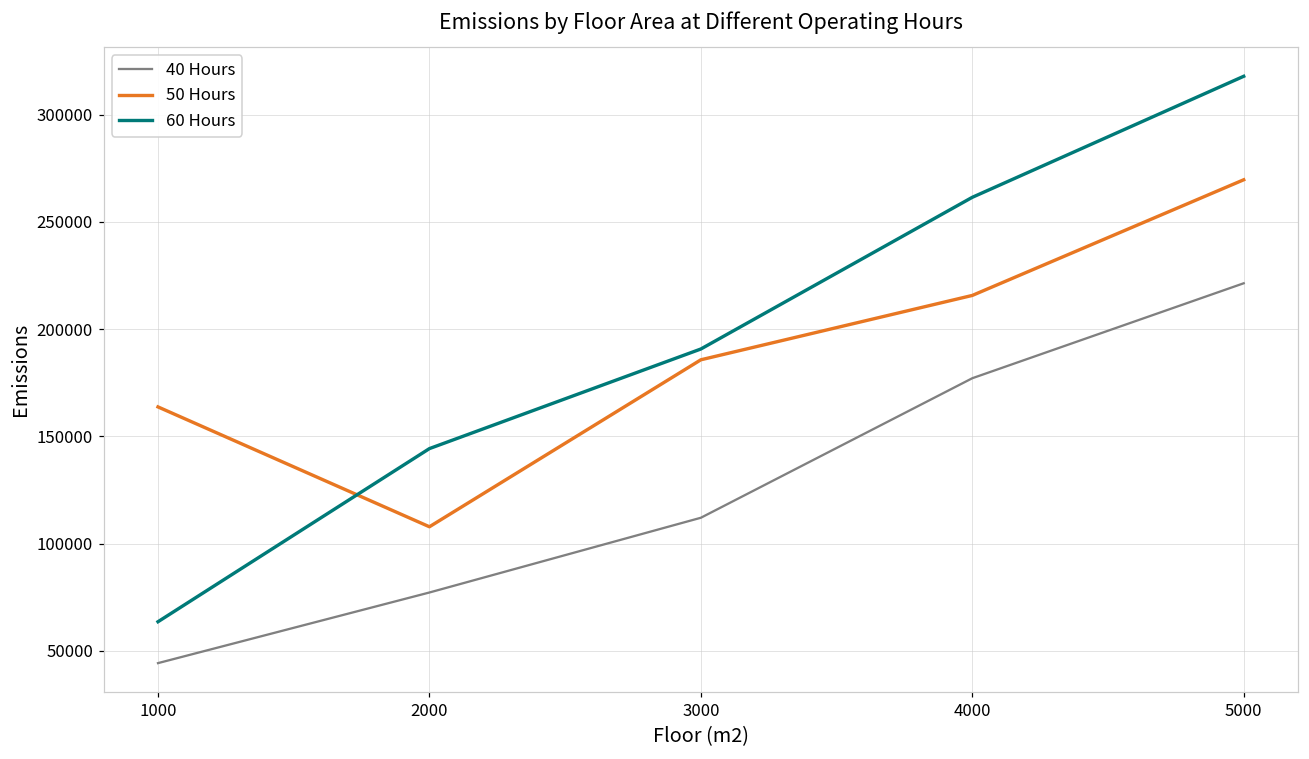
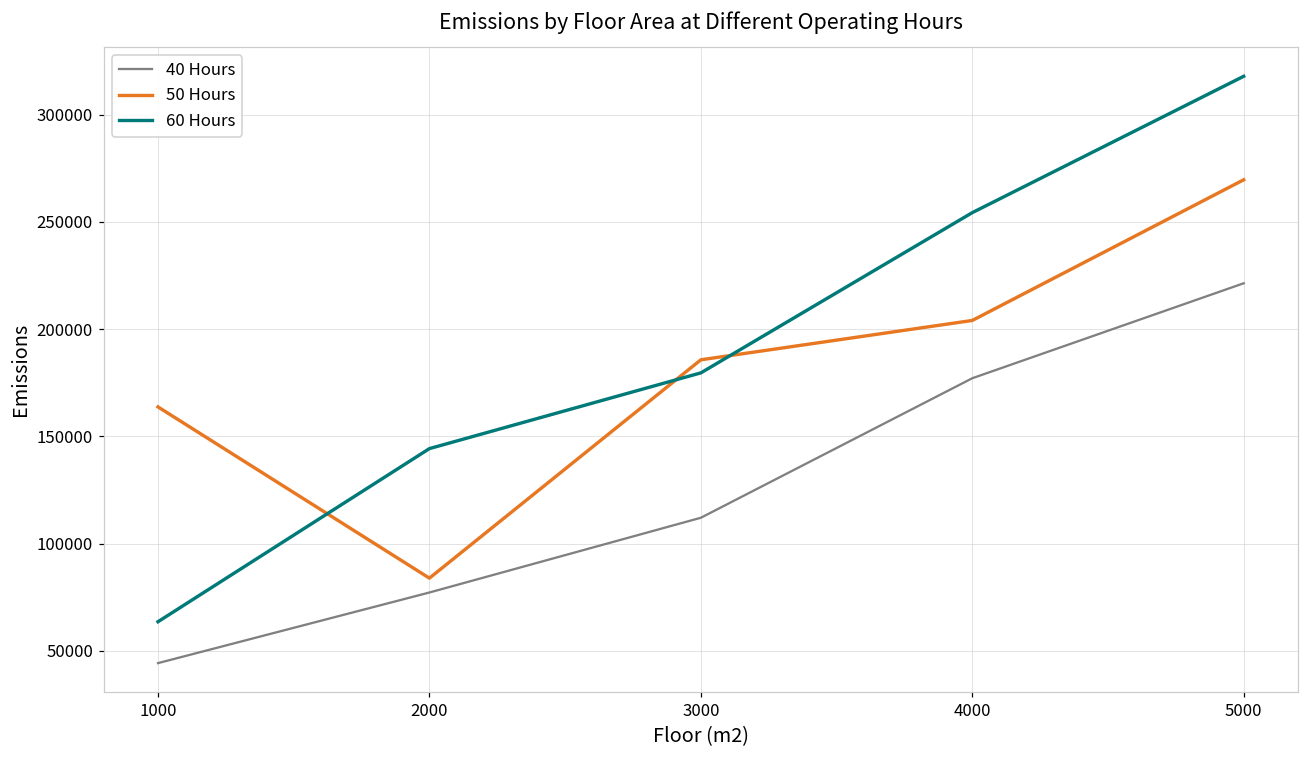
  {
    "40 Hours": {
      "1000": 44000,
      "2000": 77000,
      "3000": 112000,
      "4000": 177000,
      "5000": 221000
    },
    "50 Hours": {
      "1000": 164000,
-     "2000": 108000,
+     "2000": 84000,
      "3000": 186000,
-     "4000": 216000,
+     "4000": 204000,
      "5000": 270000
    },
    "60 Hours": {
      "1000": 64000,
      "2000": 144000,
-     "3000": 191000,
-     "4000": 261000,
+     "3000": 180000,
+     "4000": 254000,
      "5000": 318000
    }
  }
